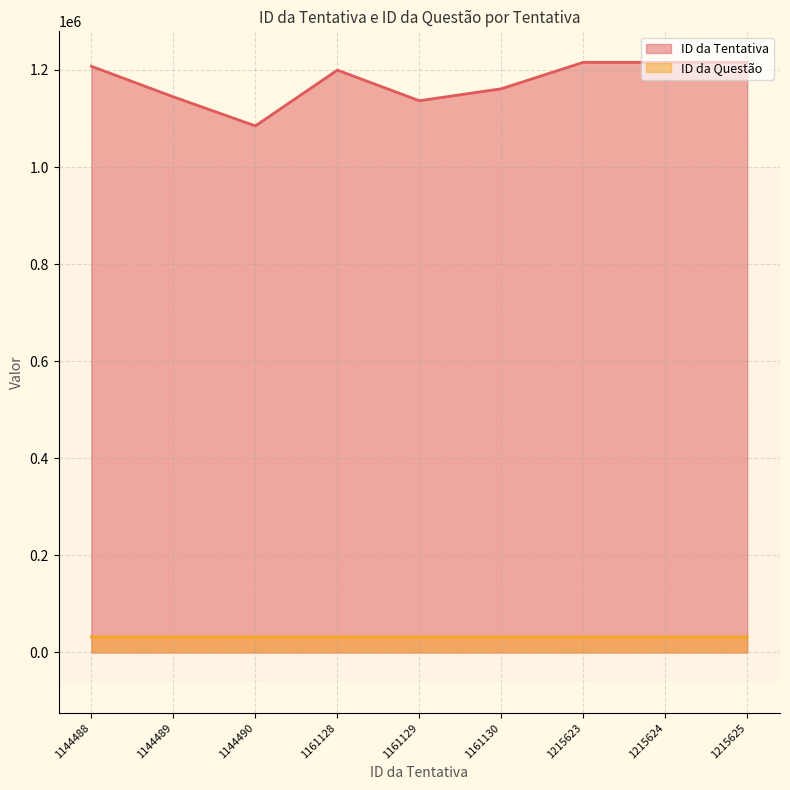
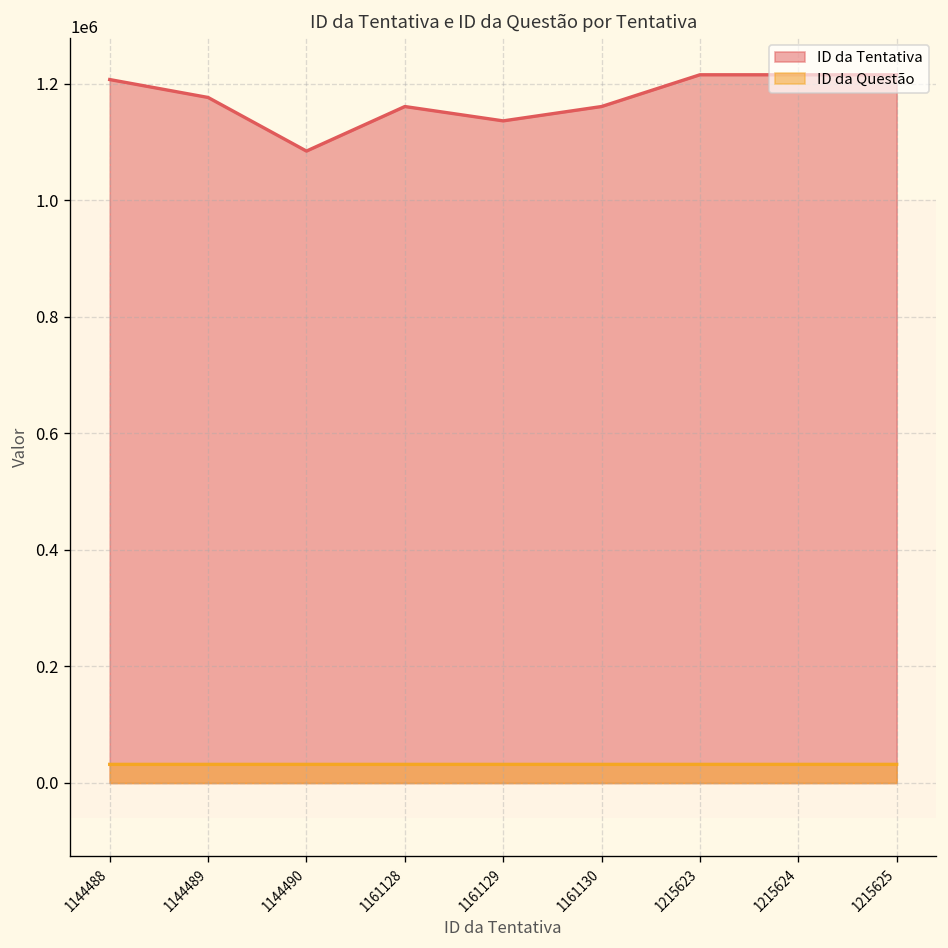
  {
    "ID da Tentativa": {
      "1144488": 1210000,
-     "1144489": 1140000,
+     "1144489": 1180000,
      "1144490": 1080000,
-     "1161128": 1200000,
+     "1161128": 1160000,
      "1161129": 1140000,
      "1161130": 1160000,
      "1215623": 1220000
    },
    "ID da Questão": {
      "1144488": 30000,
      "1144489": 30000,
      "1144490": 30000,
      "1161128": 30000,
      "1161129": 30000,
      "1161130": 30000,
      "1215623": 30000,
      "1215624": 30000,
      "1215625": 30000
    }
  }
